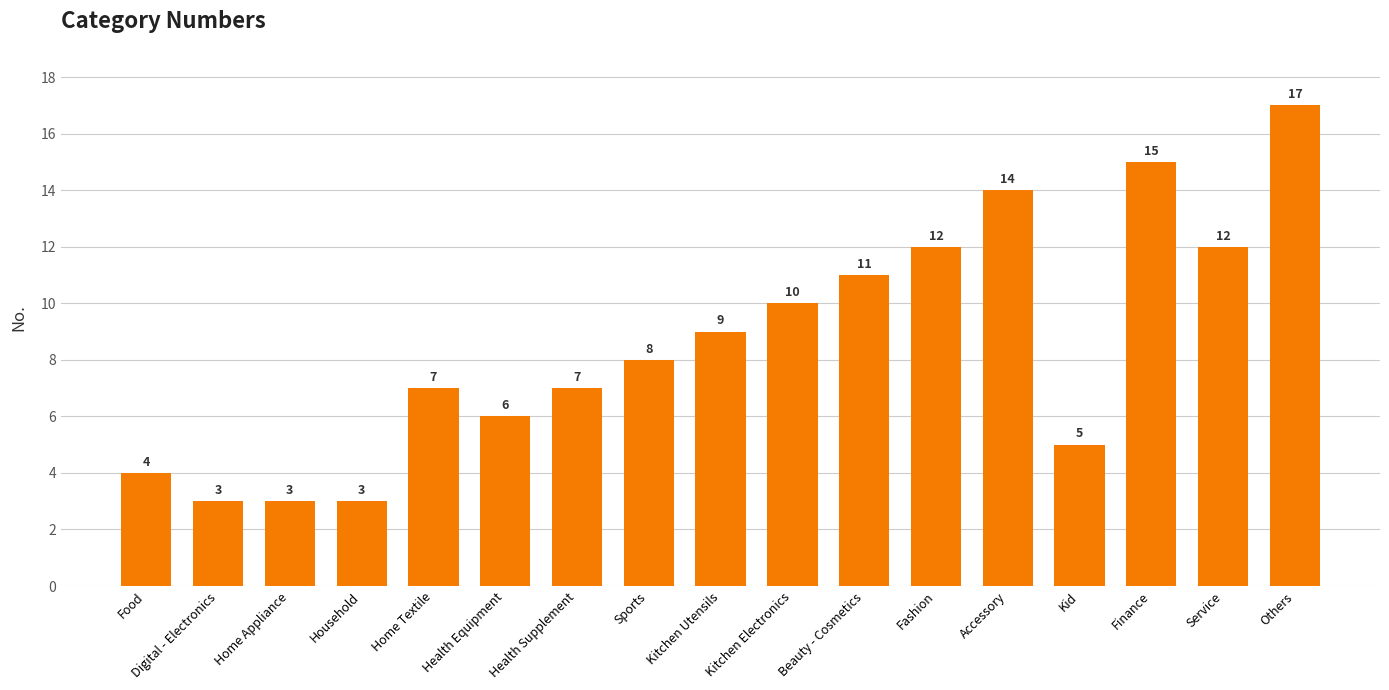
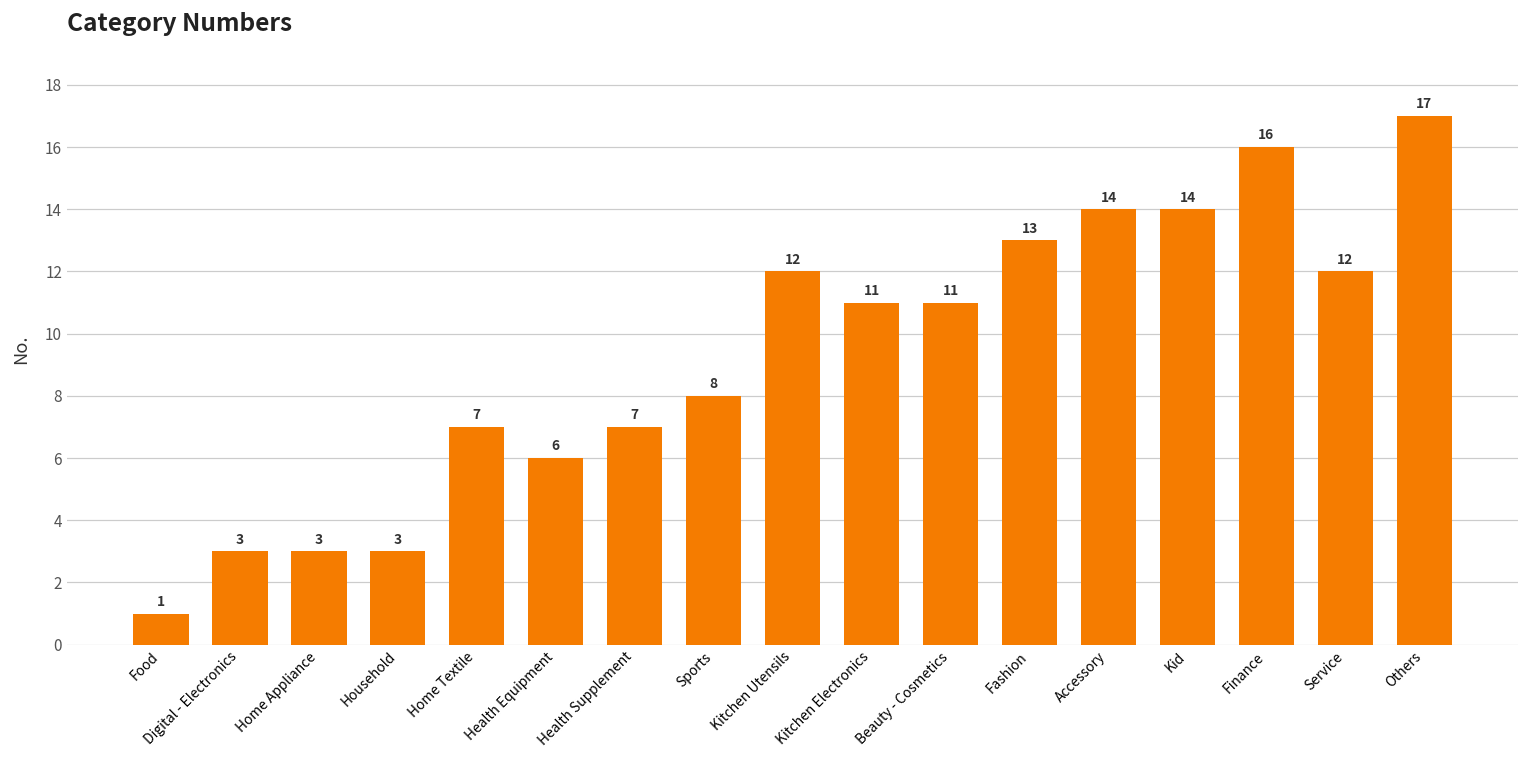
  {
-   "Food": 4,
+   "Food": 1,
    "Digital - Electronics": 3,
    "Home Appliance": 3,
    "Household": 3,
    "Home Textile": 7,
    "Health Equipment": 6,
    "Health Supplement": 7,
    "Sports": 8,
-   "Kitchen Utensils": 9,
-   "Kitchen Electronics": 10,
+   "Kitchen Utensils": 12,
+   "Kitchen Electronics": 11,
    "Beauty - Cosmetics": 11,
-   "Fashion": 12,
+   "Fashion": 13,
    "Accessory": 14,
-   "Kid": 5,
-   "Finance": 15,
+   "Kid": 14,
+   "Finance": 16,
    "Service": 12,
    "Others": 17
  }
